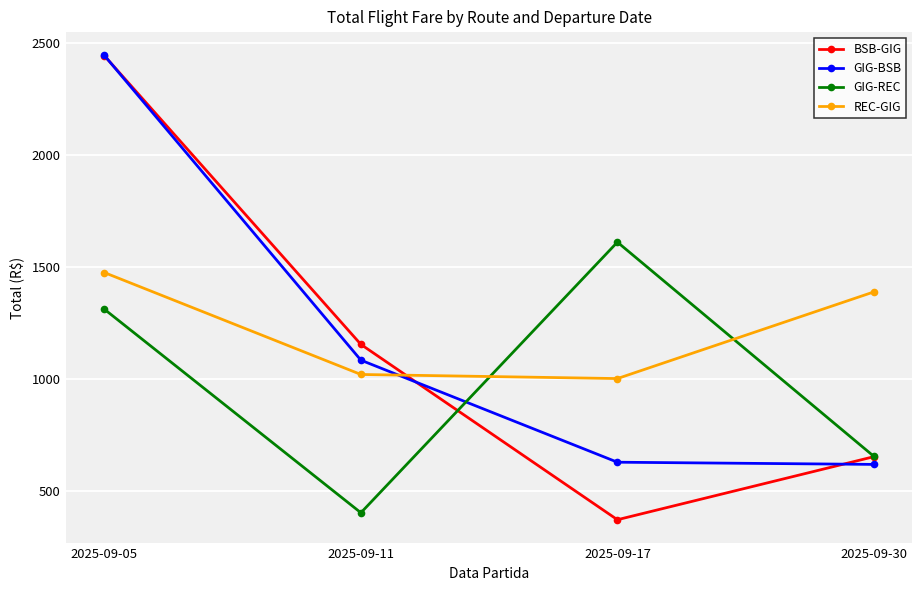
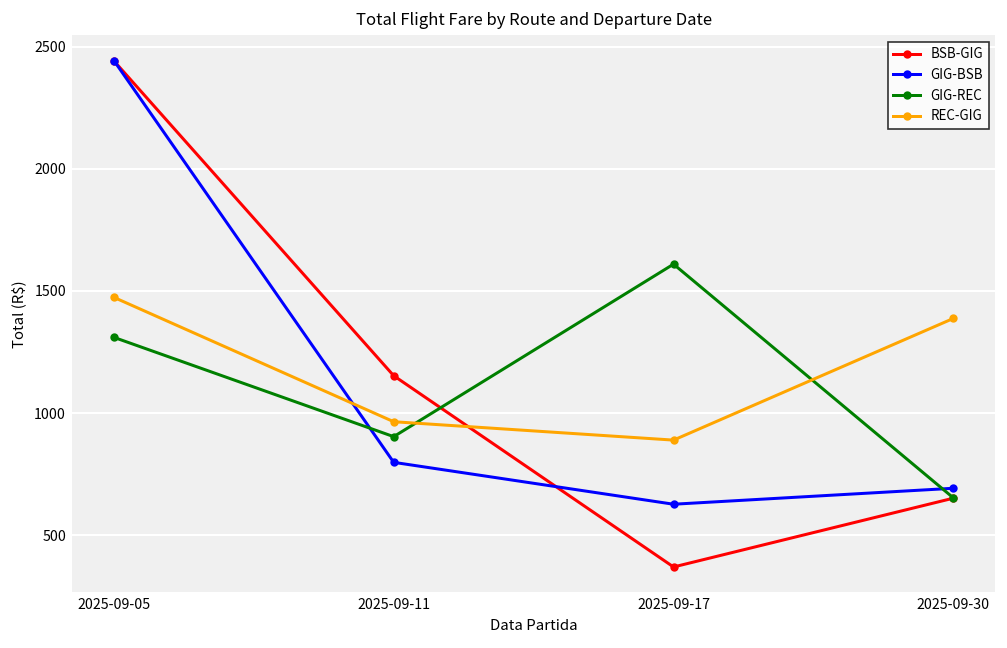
  {
    "BSB-GIG": {
      "2025-09-11": 1150,
      "2025-09-17": 370
    },
    "GIG-BSB": {
-     "2025-09-11": 1080,
+     "2025-09-11": 800,
      "2025-09-17": 630,
-     "2025-09-30": 620
+     "2025-09-30": 690
    },
    "GIG-REC": {
      "2025-09-05": 1310,
-     "2025-09-11": 400,
+     "2025-09-11": 900,
      "2025-09-17": 1610
    },
    "REC-GIG": {
      "2025-09-05": 1470,
-     "2025-09-11": 1020,
-     "2025-09-17": 1000,
+     "2025-09-11": 960,
+     "2025-09-17": 890,
      "2025-09-30": 1390
    }
  }
